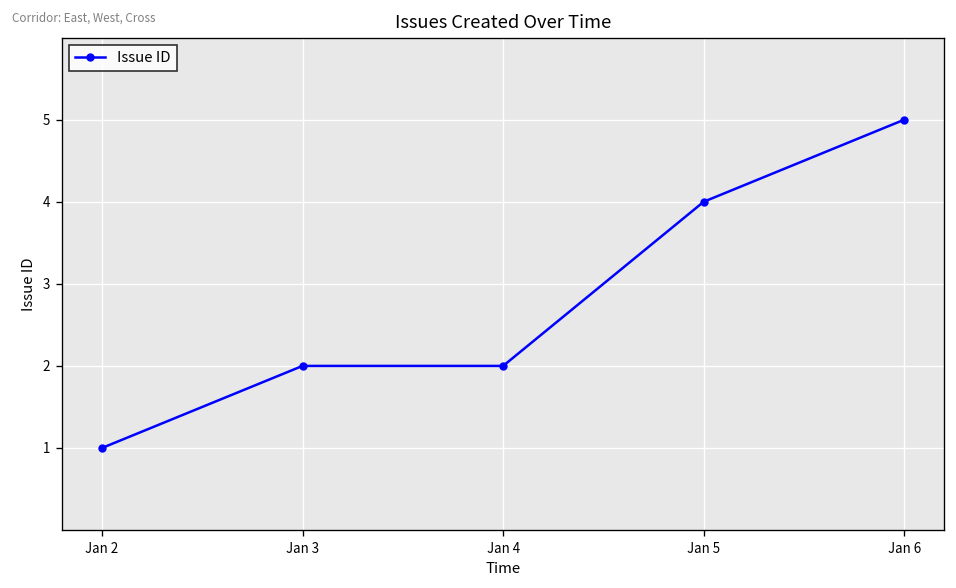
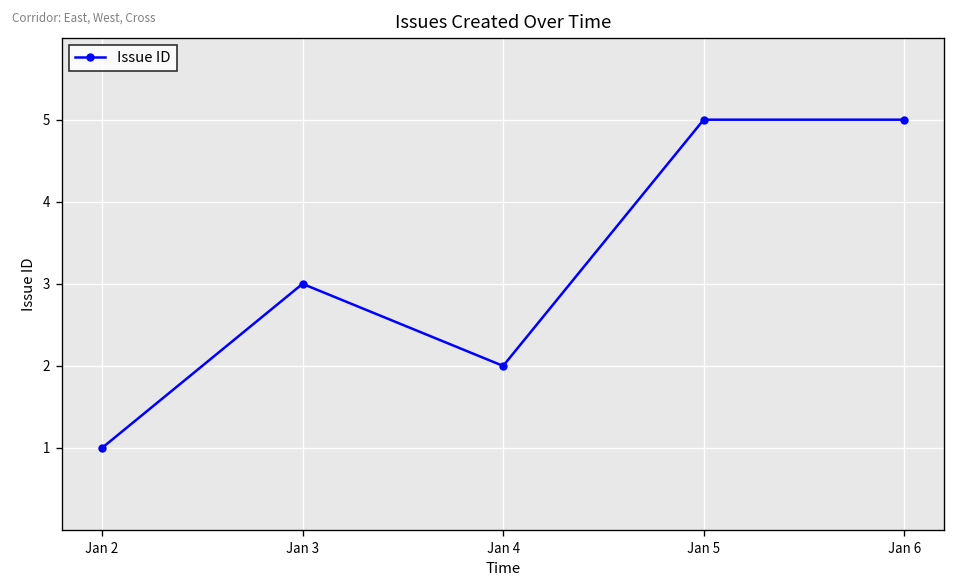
  {
    "Jan 2": 1,
-   "Jan 3": 2,
+   "Jan 3": 3,
    "Jan 4": 2,
-   "Jan 5": 4,
+   "Jan 5": 5,
    "Jan 6": 5
  }
